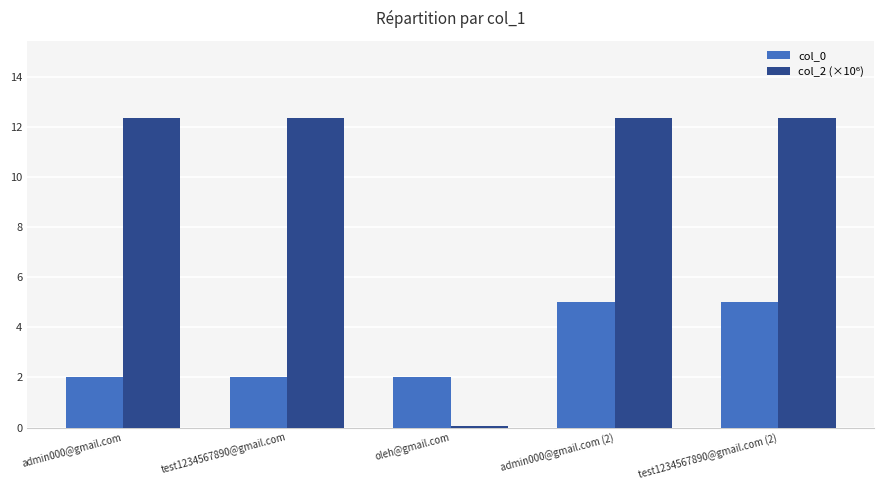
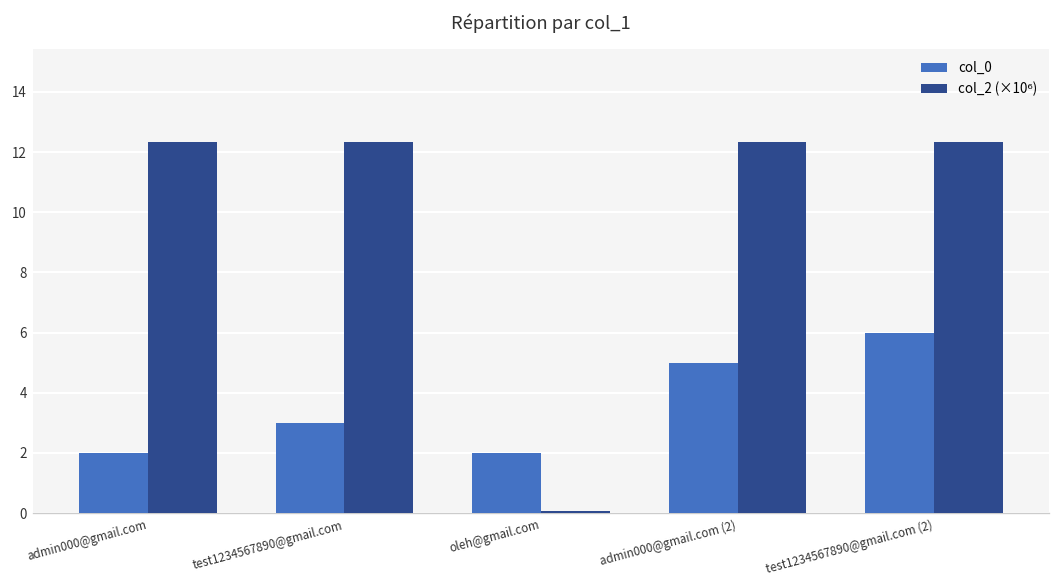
  {
    "col_0": {
      "admin000@gmail.com": 2,
-     "test1234567890@gmail.com": 2,
+     "test1234567890@gmail.com": 3,
      "oleh@gmail.com": 2,
      "admin000@gmail.com (2)": 5,
-     "test1234567890@gmail.com (2)": 5
+     "test1234567890@gmail.com (2)": 6
    },
    "col_2 (×10⁶)": {
      "admin000@gmail.com": 12.3,
      "test1234567890@gmail.com": 12.3,
      "admin000@gmail.com (2)": 12.3,
      "test1234567890@gmail.com (2)": 12.3
    }
  }
